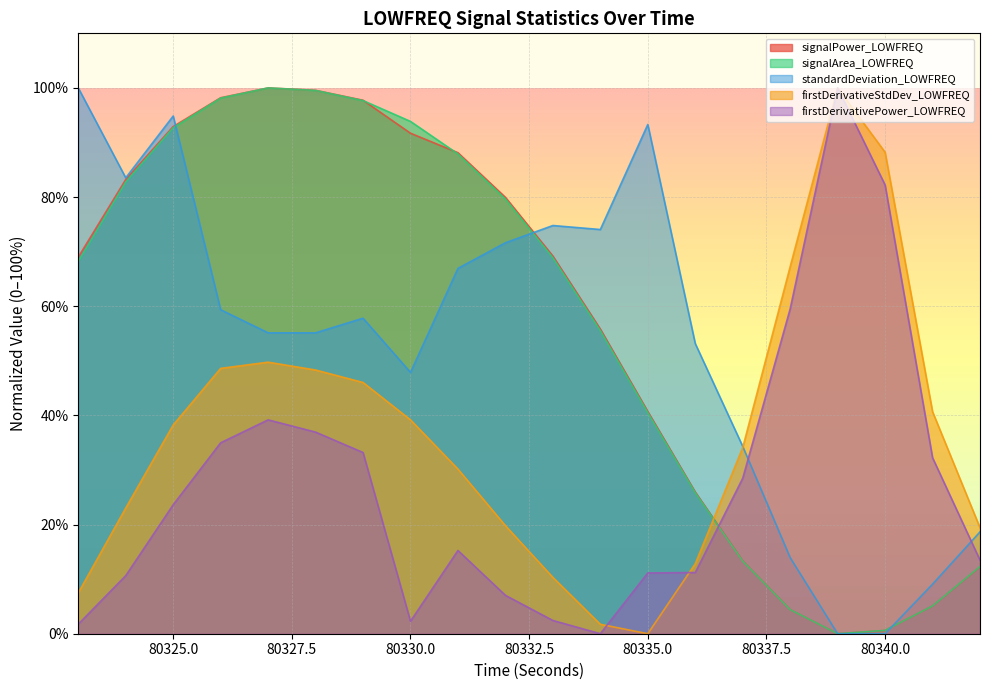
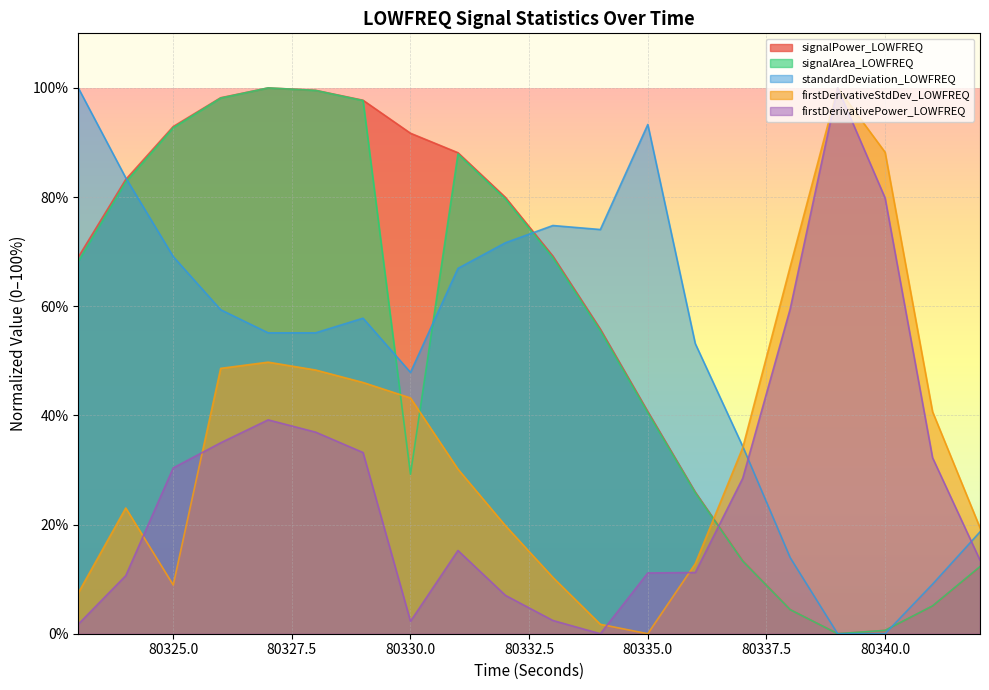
  {
    "signalPower_LOWFREQ": {
      "80330.0": "92%"
    },
    "signalArea_LOWFREQ": {
-     "80330.0": "94%"
+     "80330.0": "29%"
    },
    "standardDeviation_LOWFREQ": {
-     "80325.0": "95%",
+     "80325.0": "69%",
      "80330.0": "48%",
      "80335.0": "93%",
      "80340.0": "0%"
    },
    "firstDerivativeStdDev_LOWFREQ": {
-     "80325.0": "38%",
-     "80330.0": "39%",
+     "80325.0": "9%",
+     "80330.0": "43%",
      "80335.0": "0%",
      "80340.0": "88%"
    },
    "firstDerivativePower_LOWFREQ": {
-     "80325.0": "24%",
+     "80325.0": "30%",
      "80330.0": "2%",
      "80335.0": "11%",
-     "80340.0": "82%"
+     "80340.0": "80%"
    }
  }
